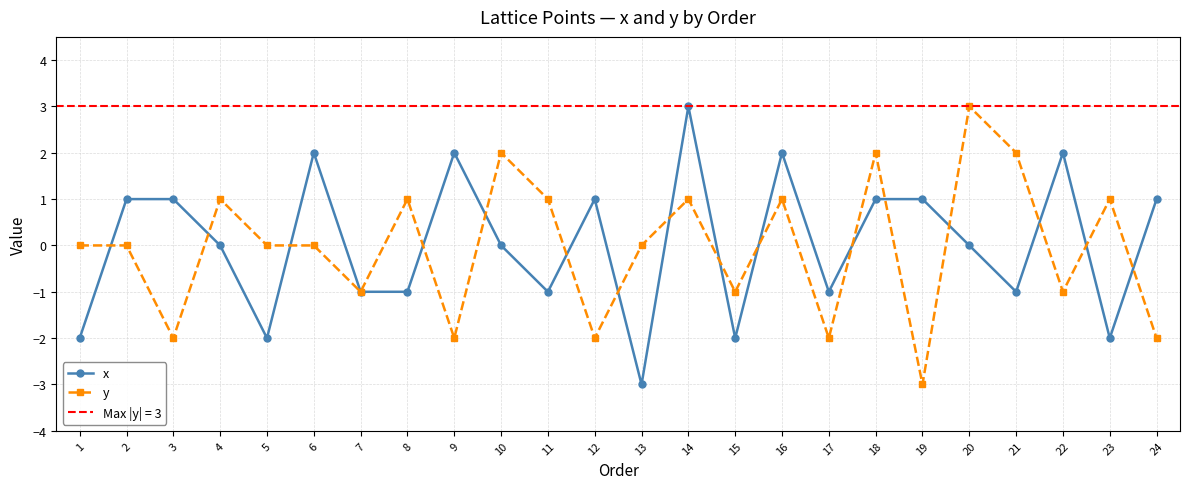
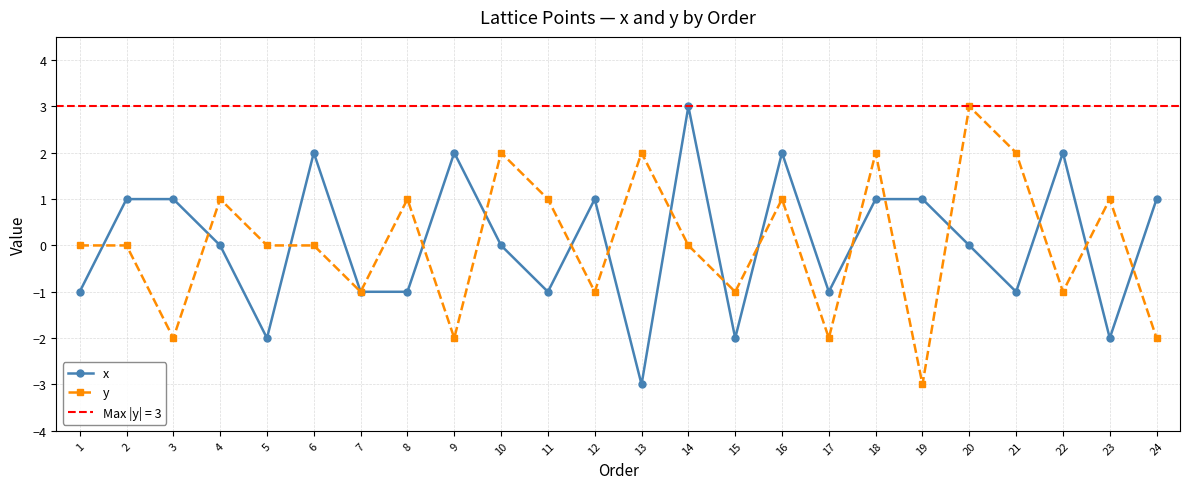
  {
    "x": {
-     "1": -2,
+     "1": -1,
      "2": 1,
      "3": 1,
      "4": 0,
      "5": -2,
      "6": 2,
      "8": -1,
      "9": 2,
      "10": 0,
      "11": -1,
      "12": 1,
      "13": -3,
      "14": 3,
      "15": -2,
      "16": 2,
      "17": -1,
      "18": 1,
      "19": 1,
      "20": 0,
      "21": -1,
      "22": 2,
      "23": -2,
      "24": 1
    },
    "y": {
      "1": 0,
      "2": 0,
      "3": -2,
      "4": 1,
      "5": 0,
      "6": 0,
      "8": 1,
      "9": -2,
      "10": 2,
      "11": 1,
-     "12": -2,
-     "13": 0,
-     "14": 1,
+     "12": -1,
+     "13": 2,
+     "14": 0,
      "15": -1,
      "16": 1,
      "17": -2,
      "18": 2,
      "19": -3,
      "20": 3,
      "21": 2,
      "22": -1,
      "23": 1,
      "24": -2
    }
  }
